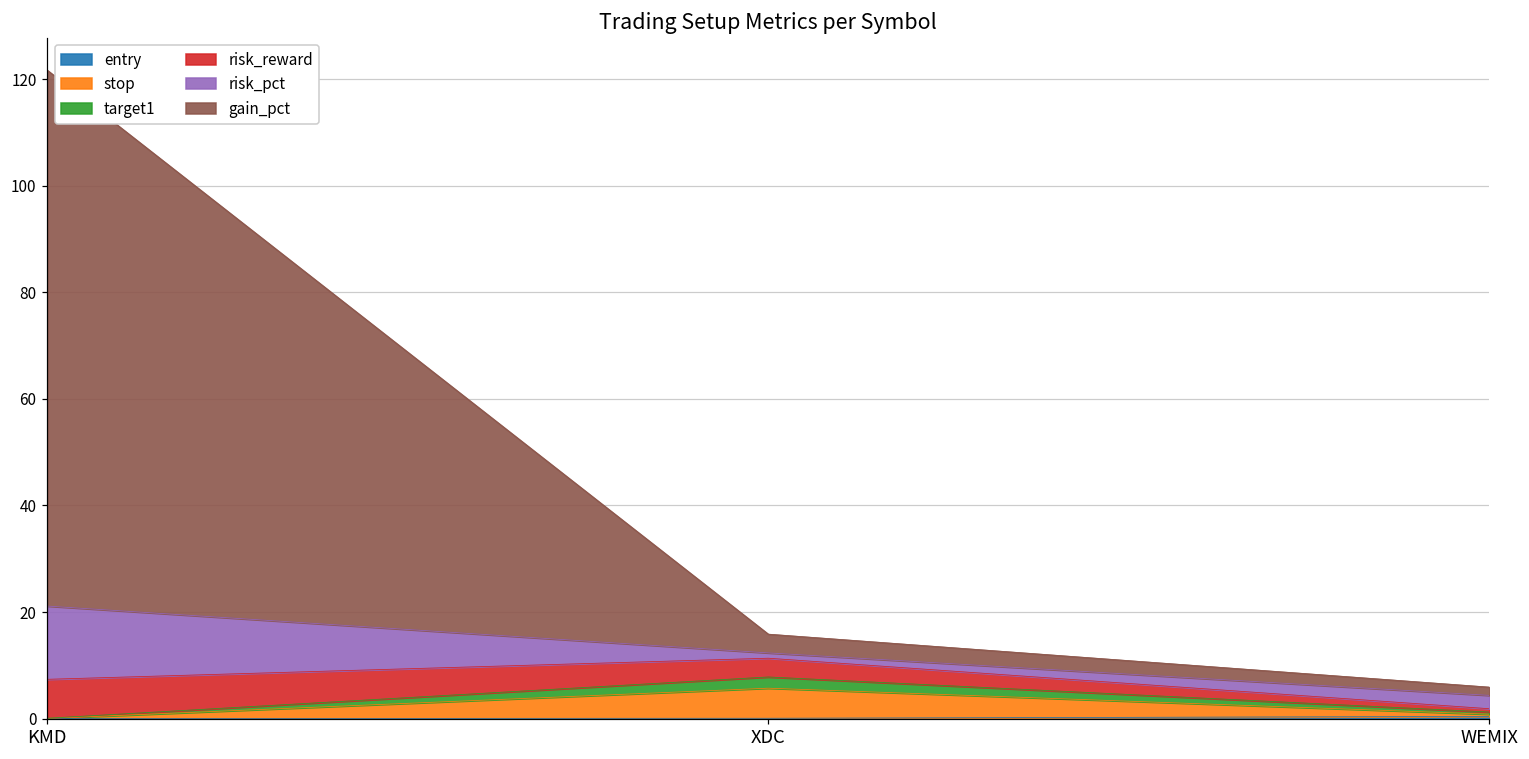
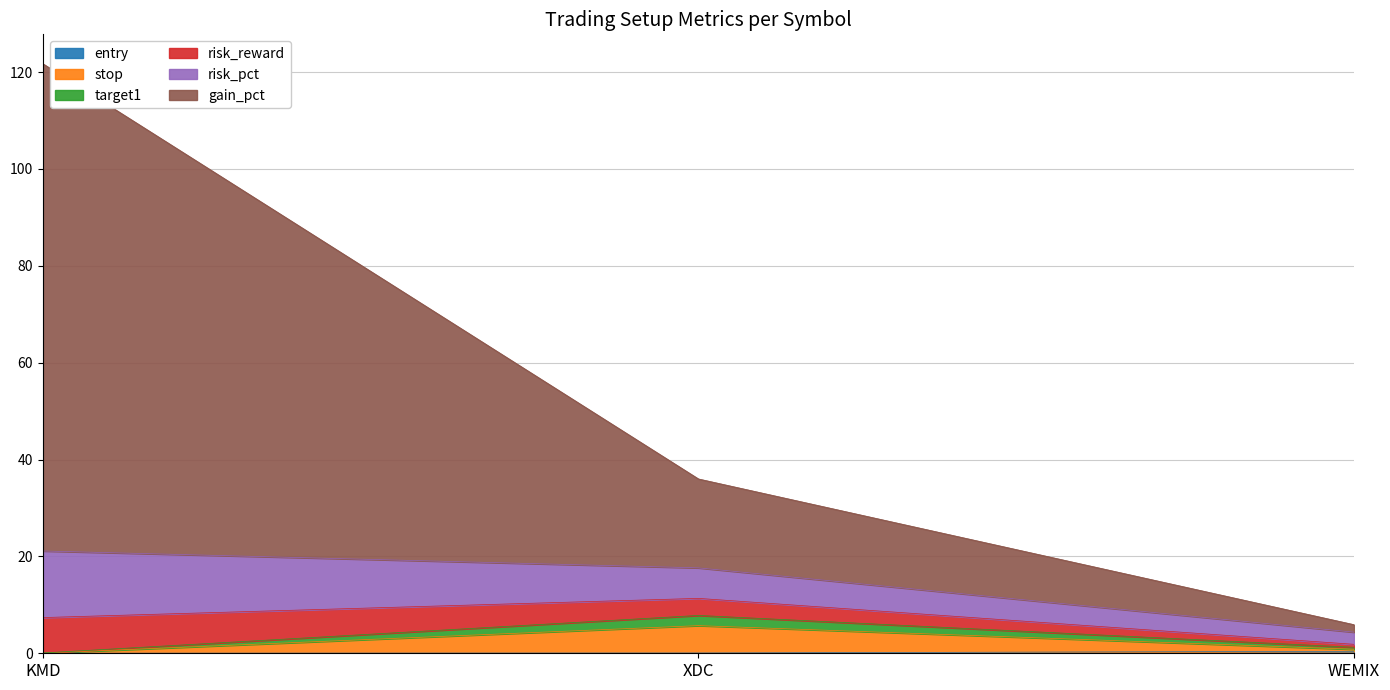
  {
    "entry": {
      "XDC": 0
    },
    "stop": {
      "XDC": 6
    },
    "target1": {
      "XDC": 2
    },
    "risk_reward": {
      "KMD": 7,
      "XDC": 4,
      "WEMIX": 1
    },
    "risk_pct": {
      "KMD": 14,
-     "XDC": 1,
+     "XDC": 6,
      "WEMIX": 3
    },
    "gain_pct": {
      "KMD": 101,
-     "XDC": 4,
+     "XDC": 18,
      "WEMIX": 2
    }
  }
